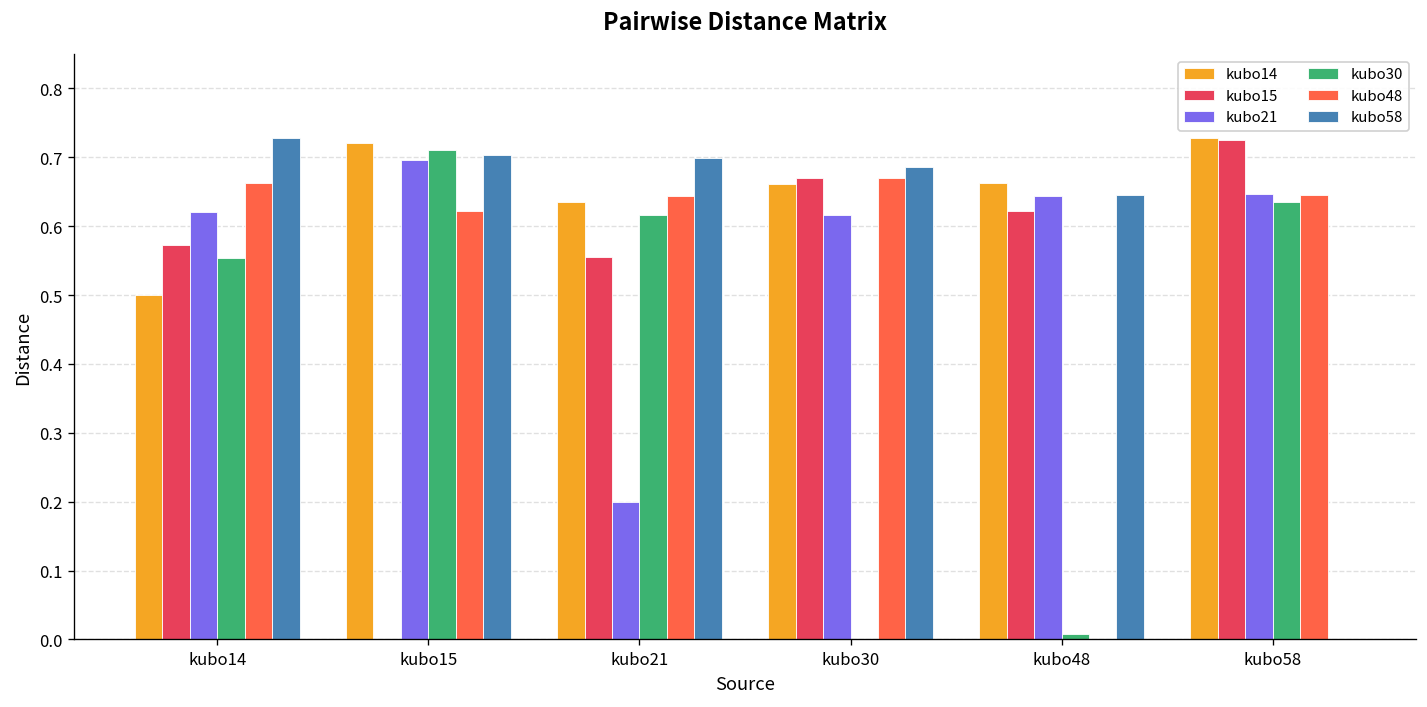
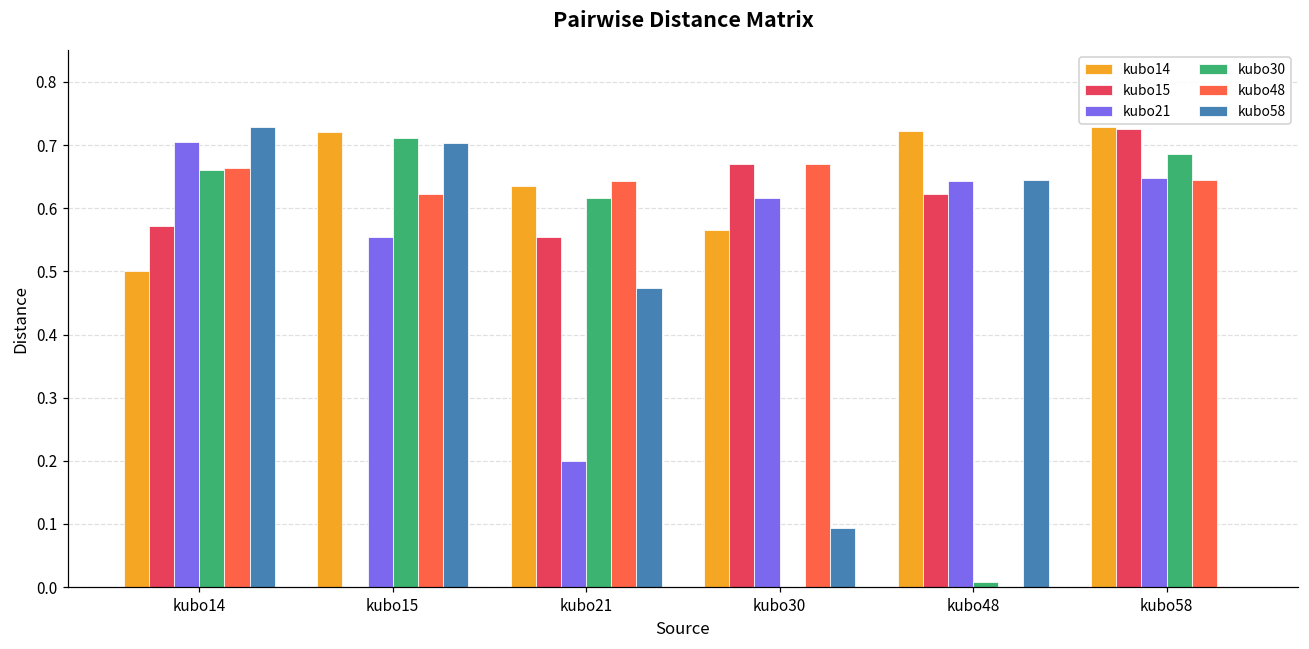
  {
    "kubo14": {
      "kubo14": 0.50,
      "kubo15": 0.72,
      "kubo21": 0.63,
-     "kubo30": 0.66,
-     "kubo48": 0.66,
+     "kubo30": 0.57,
+     "kubo48": 0.72,
      "kubo58": 0.73
    },
    "kubo21": {
-     "kubo14": 0.62,
-     "kubo15": 0.70,
+     "kubo14": 0.70,
+     "kubo15": 0.55,
      "kubo21": 0.20,
      "kubo30": 0.62,
      "kubo48": 0.64,
      "kubo58": 0.65
    },
    "kubo30": {
-     "kubo14": 0.55,
+     "kubo14": 0.66,
      "kubo15": 0.71,
      "kubo21": 0.62,
      "kubo30": 0.00,
      "kubo48": 0.01,
-     "kubo58": 0.63
+     "kubo58": 0.69
    },
    "kubo58": {
      "kubo14": 0.73,
      "kubo15": 0.70,
-     "kubo21": 0.70,
-     "kubo30": 0.69,
+     "kubo21": 0.47,
+     "kubo30": 0.09,
      "kubo48": 0.64,
      "kubo58": 0.00
    }
  }
